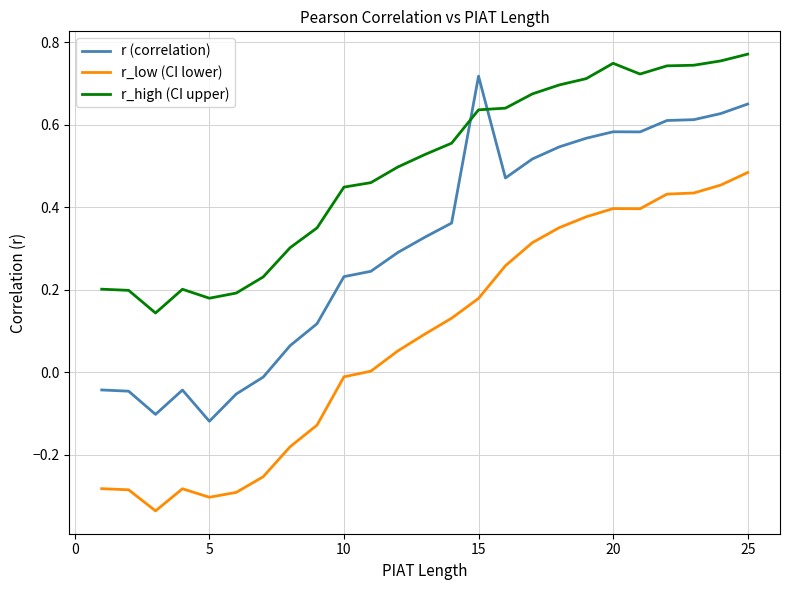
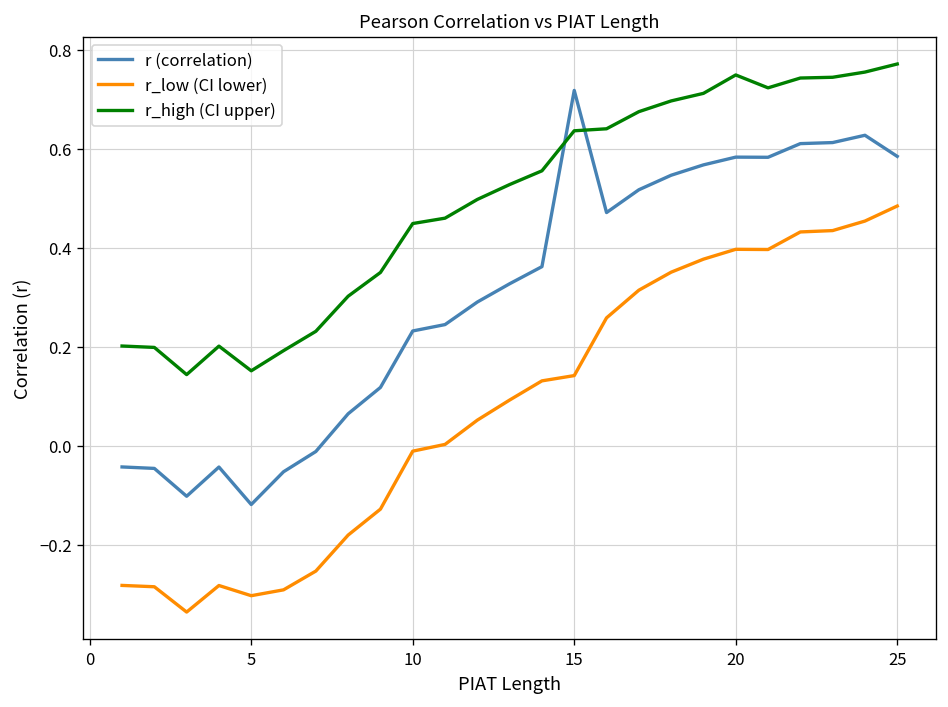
  {
    "r (correlation)": {
      "5": -0.12,
      "10": 0.23,
      "15": 0.72,
      "20": 0.58,
-     "25": 0.65
+     "25": 0.58
    },
    "r_low (CI lower)": {
      "5": -0.30,
      "10": -0.01,
-     "15": 0.18,
+     "15": 0.14,
      "20": 0.40,
      "25": 0.48
    },
    "r_high (CI upper)": {
-     "5": 0.18,
+     "5": 0.15,
      "10": 0.45,
      "15": 0.64,
      "20": 0.75,
      "25": 0.77
    }
  }
